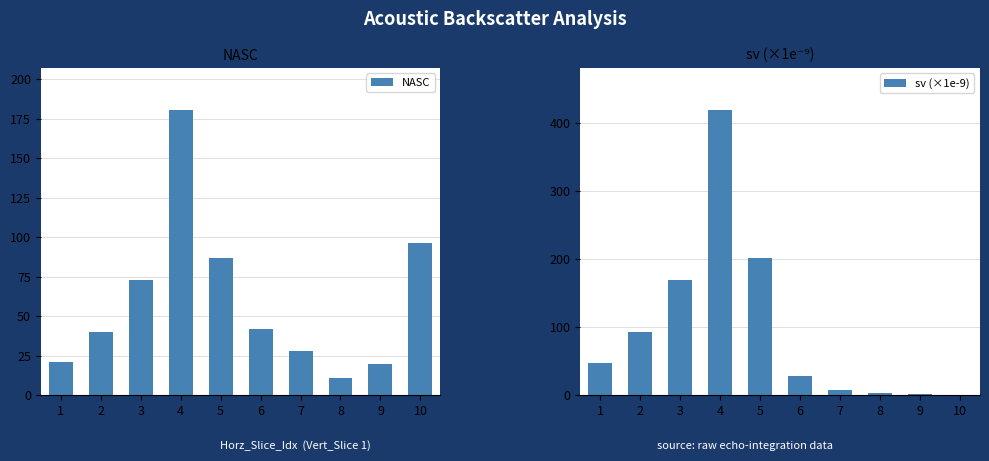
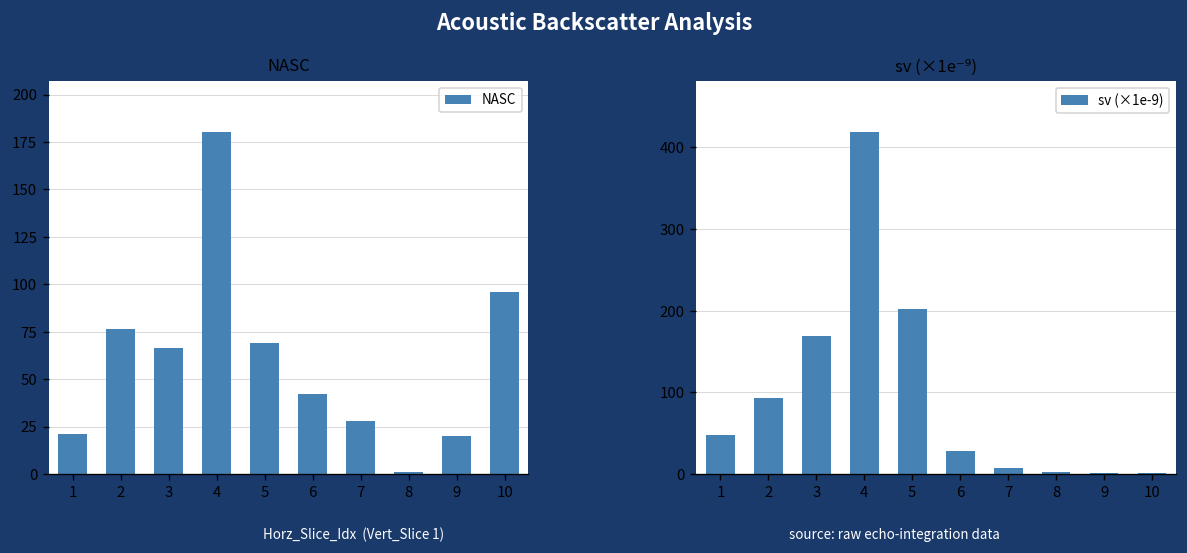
  {
    "NASC": {
      "1": 21,
-     "2": 40,
-     "3": 73,
+     "2": 77,
+     "3": 66,
      "4": 180,
-     "5": 87,
+     "5": 69,
      "6": 42,
      "7": 28,
-     "8": 11,
+     "8": 1,
      "9": 20,
      "10": 96
    },
    "sv (×1e⁻⁹)": {
      "1": 50,
      "2": 90,
      "3": 170,
      "4": 420,
      "5": 200,
      "6": 30,
      "7": 10
    }
  }
